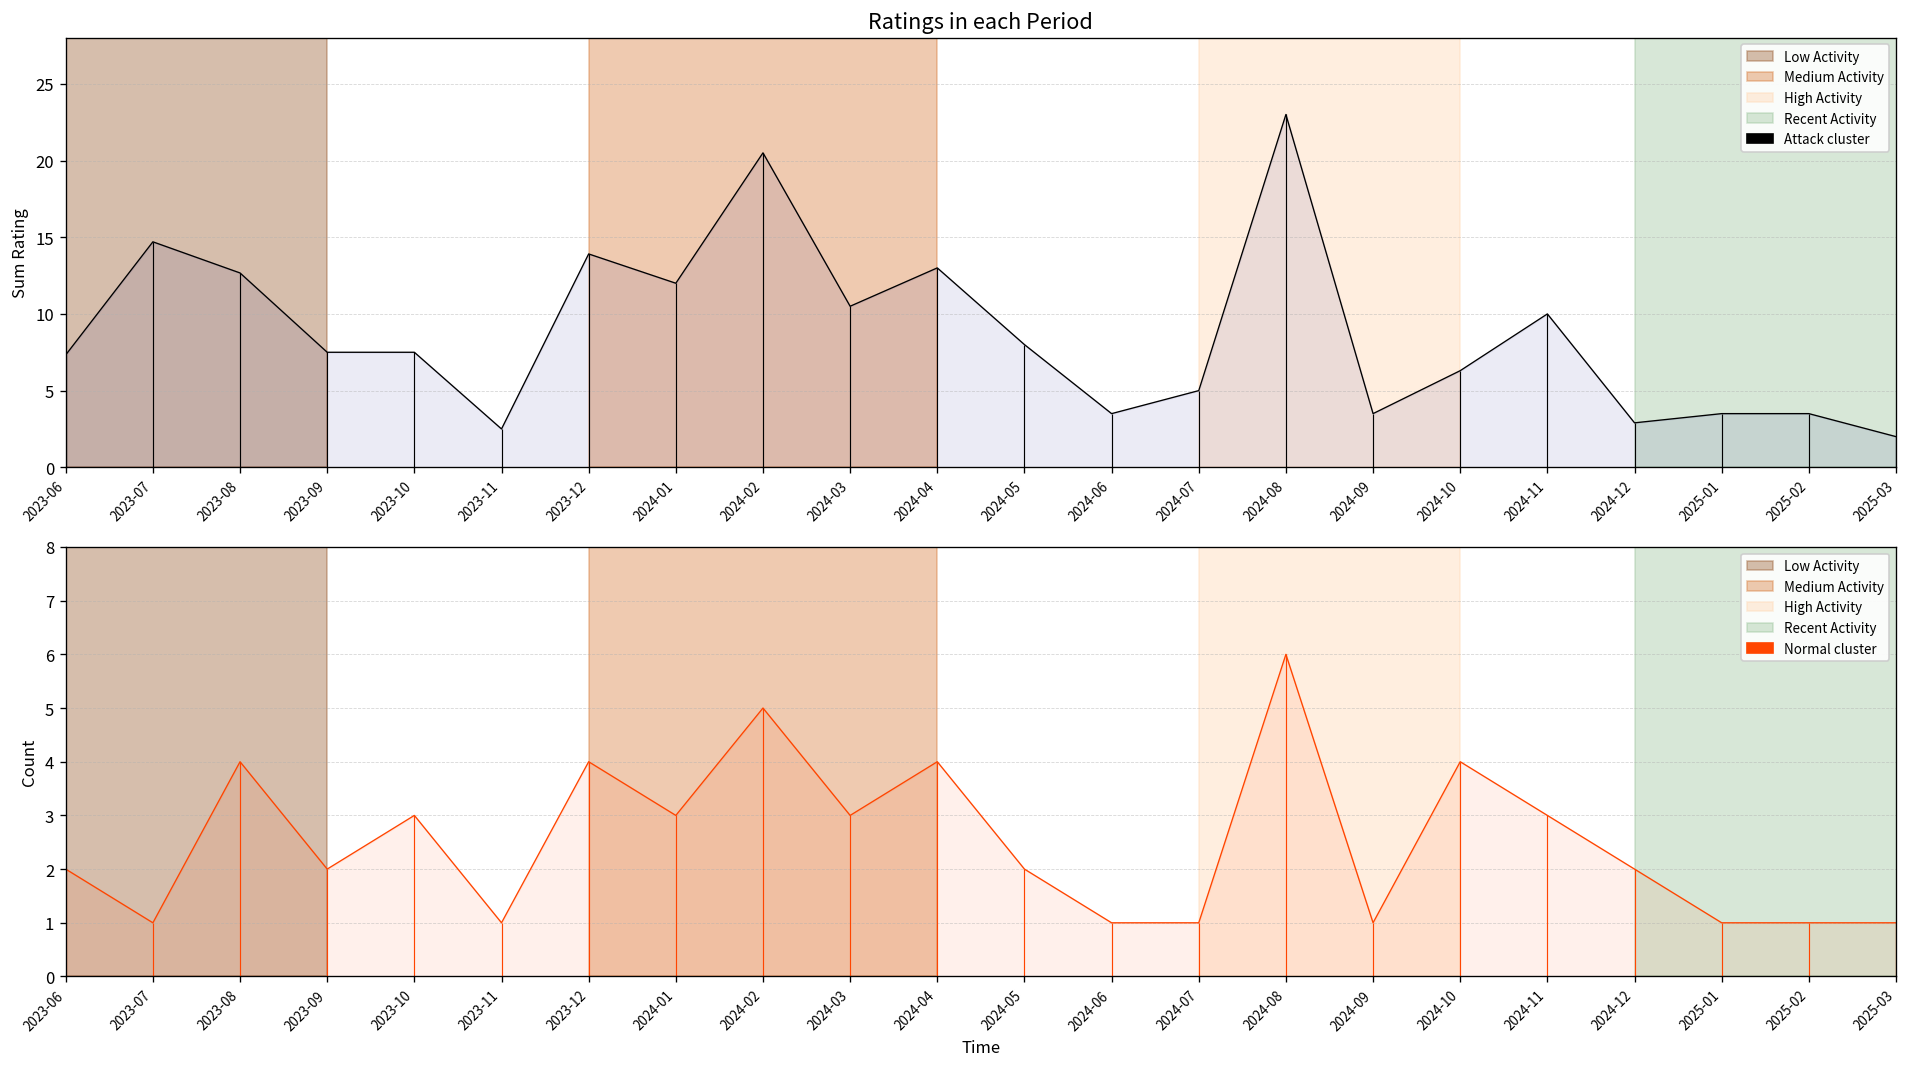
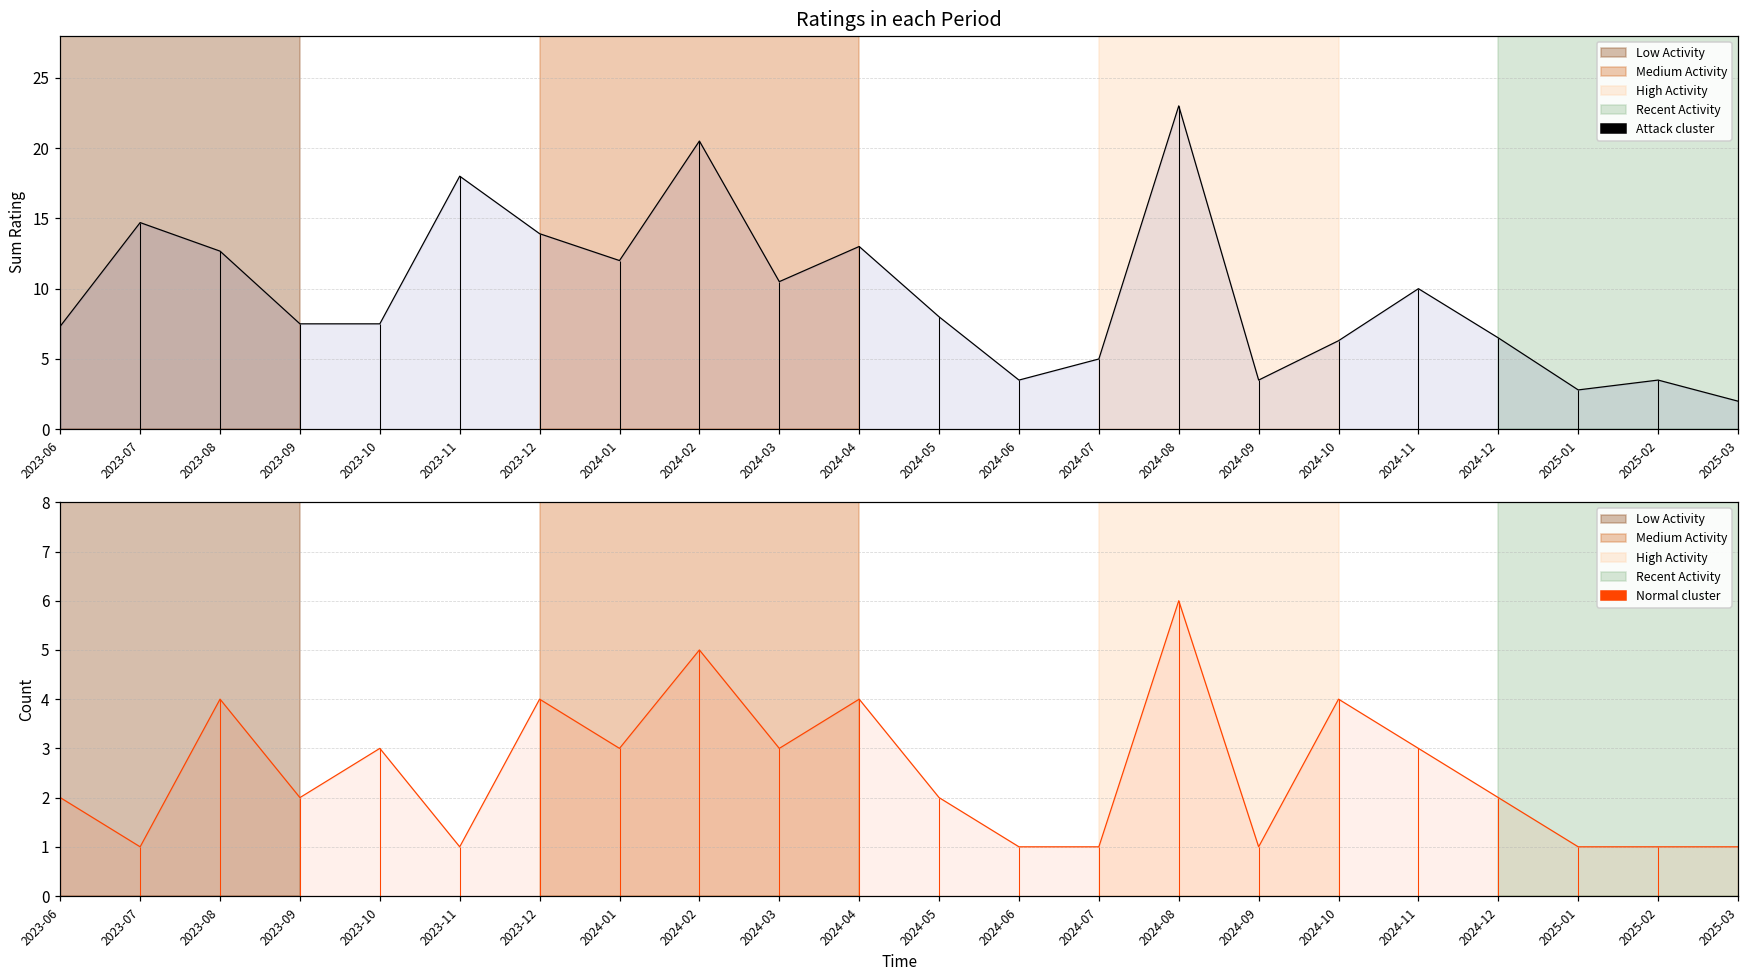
  {
    "Ratings in each Period": {
      "2023-06": 7.3,
      "2023-07": 14.7,
      "2023-08": 12.7,
      "2023-09": 7.5,
      "2023-10": 7.5,
-     "2023-11": 2.5,
+     "2023-11": 18.0,
      "2023-12": 13.9,
      "2024-01": 12.0,
      "2024-02": 20.5,
      "2024-03": 10.5,
      "2024-04": 13.0,
      "2024-05": 8.0,
      "2024-06": 3.5,
      "2024-07": 5.0,
      "2024-08": 23.0,
      "2024-09": 3.5,
      "2024-10": 6.3,
      "2024-11": 10.0,
-     "2024-12": 2.9,
-     "2025-01": 3.5,
+     "2024-12": 6.5,
+     "2025-01": 2.8,
      "2025-02": 3.5,
      "2025-03": 2.0
    }
  }
